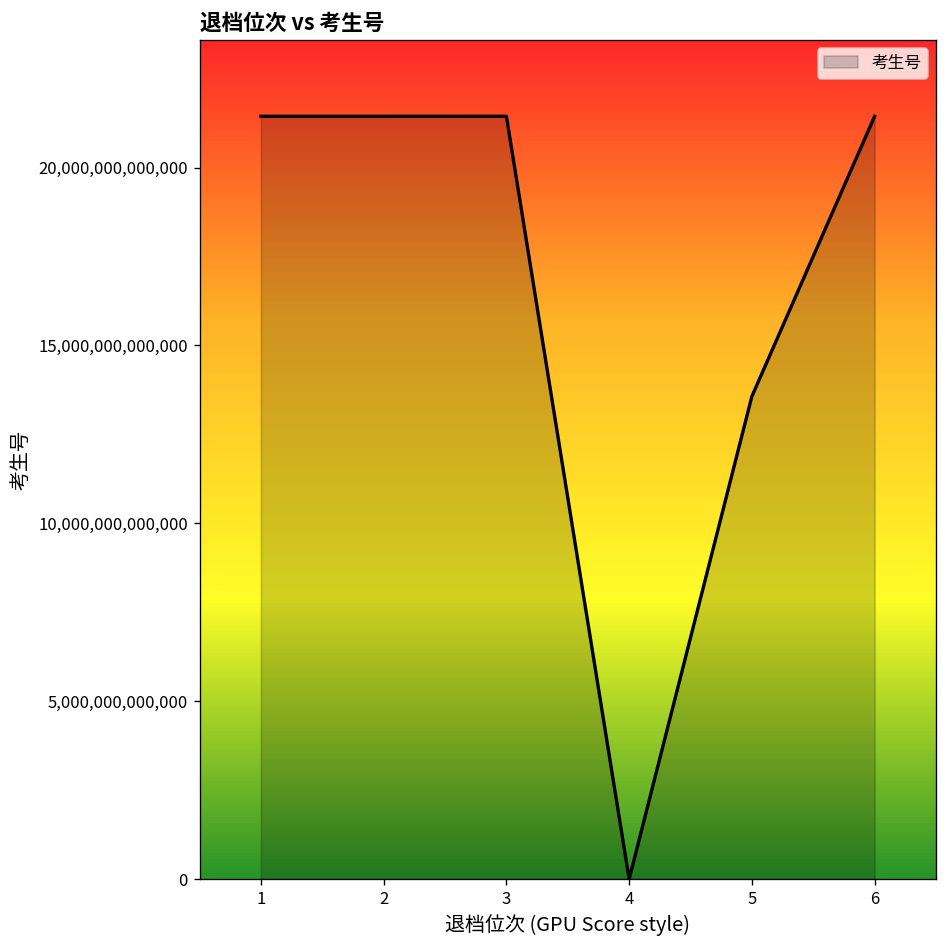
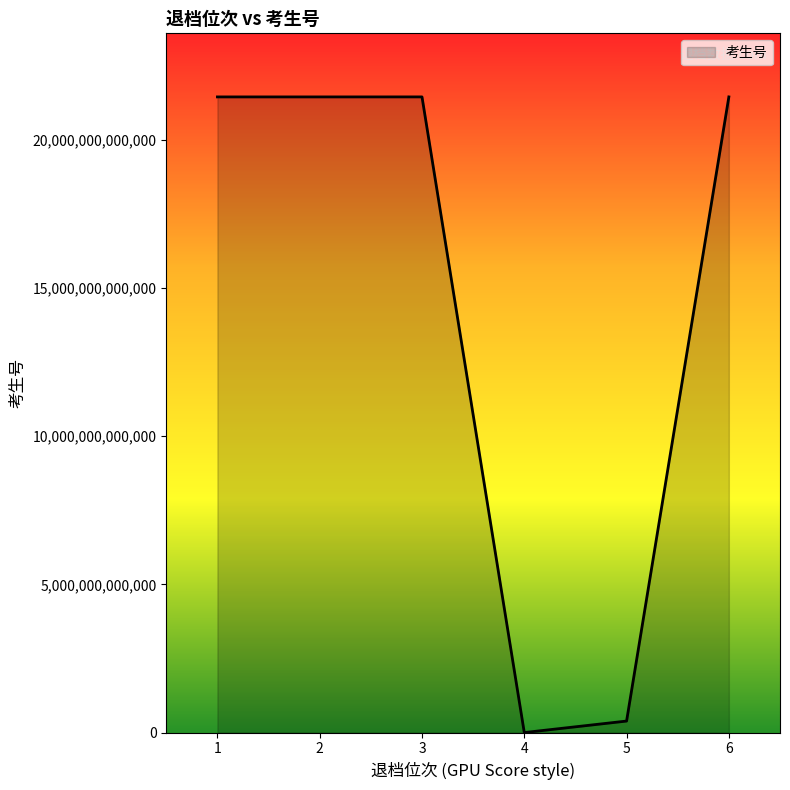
  {
    "1": "21,400,000,000,000",
    "2": "21,400,000,000,000",
    "3": "21,400,000,000,000",
    "4": "0",
-   "5": "13,600,000,000,000",
+   "5": "400,000,000,000",
    "6": "21,400,000,000,000"
  }
